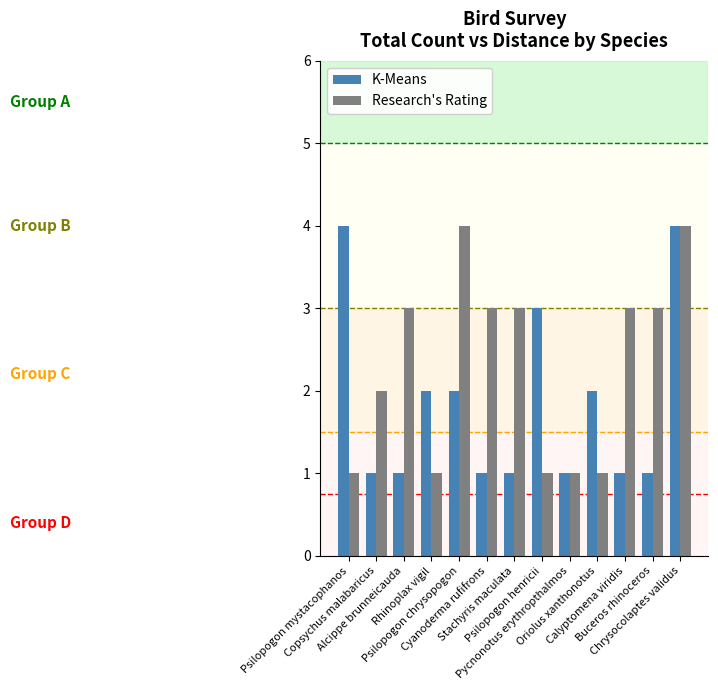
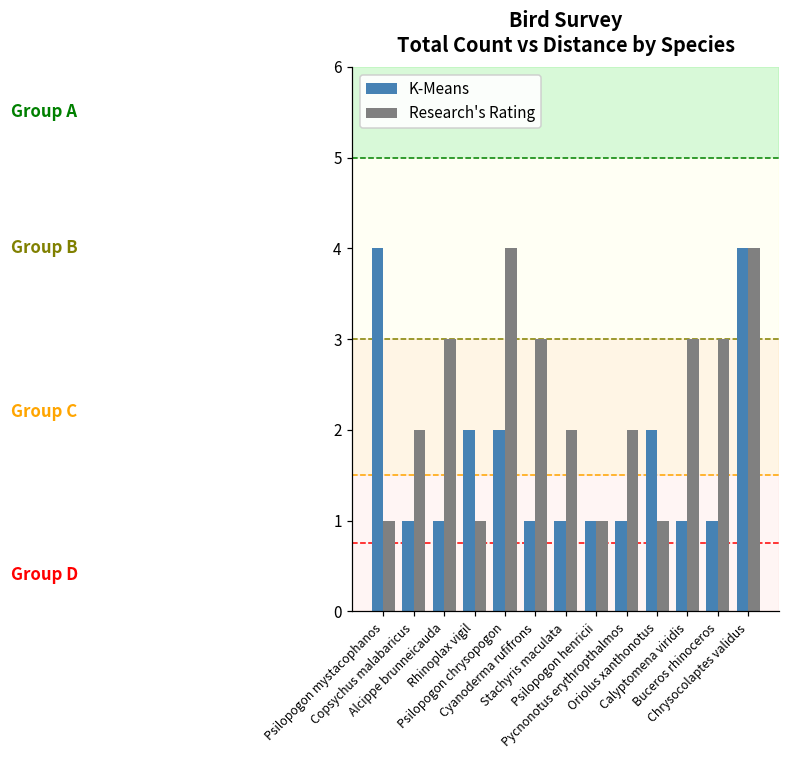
  {
    "K-Means": {
      "Psilopogon mystacophanos": 4,
      "Copsychus malabaricus": 1,
      "Alcippe brunneicauda": 1,
      "Rhinoplax vigil": 2,
      "Psilopogon chrysopogon": 2,
      "Cyanoderma rufifrons": 1,
      "Stachyris maculata": 1,
-     "Psilopogon henricii": 3,
+     "Psilopogon henricii": 1,
      "Pycnonotus erythropthalmos": 1,
      "Oriolus xanthonotus": 2,
      "Calyptomena viridis": 1,
      "Buceros rhinoceros": 1,
      "Chrysocolaptes validus": 4
    },
    "Research's Rating": {
      "Psilopogon mystacophanos": 1,
      "Copsychus malabaricus": 2,
      "Alcippe brunneicauda": 3,
      "Rhinoplax vigil": 1,
      "Psilopogon chrysopogon": 4,
      "Cyanoderma rufifrons": 3,
-     "Stachyris maculata": 3,
+     "Stachyris maculata": 2,
      "Psilopogon henricii": 1,
-     "Pycnonotus erythropthalmos": 1,
+     "Pycnonotus erythropthalmos": 2,
      "Oriolus xanthonotus": 1,
      "Calyptomena viridis": 3,
      "Buceros rhinoceros": 3,
      "Chrysocolaptes validus": 4
    }
  }
